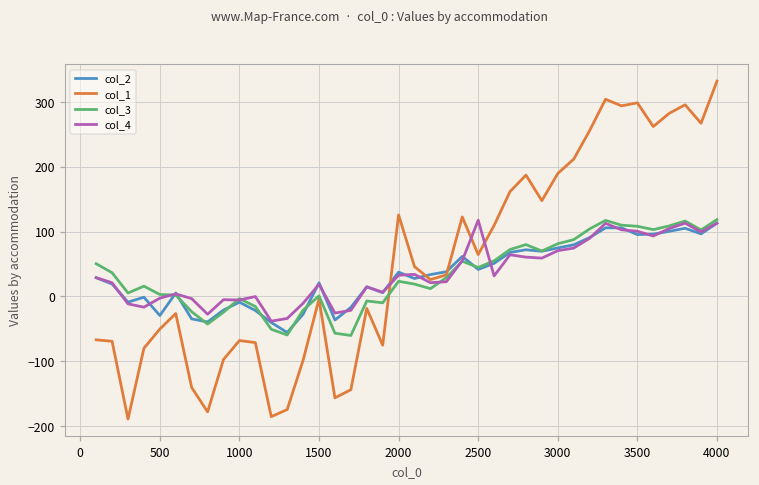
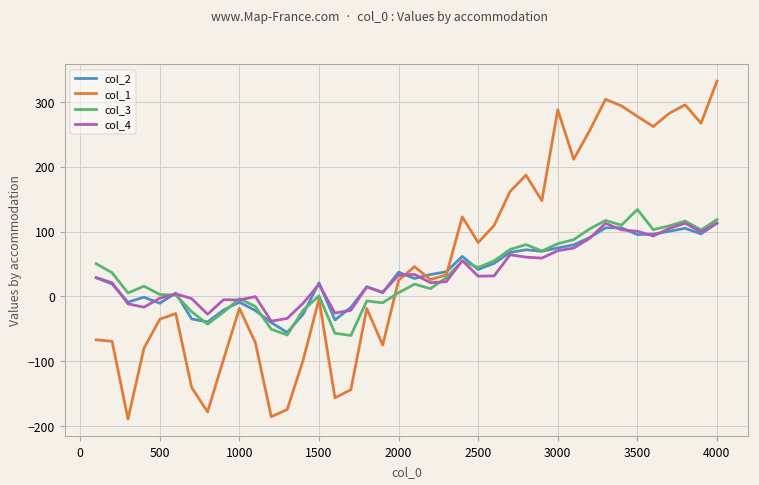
  {
    "col_2": {
-     "500": -30,
+     "500": -10,
      "2000": 40,
      "3500": 100
    },
    "col_1": {
-     "500": -50,
-     "1000": -70,
+     "500": -40,
+     "1000": -20,
      "1500": 0,
-     "2000": 130,
-     "2500": 60,
-     "3000": 190,
-     "3500": 300,
+     "2000": 20,
+     "2500": 80,
+     "3000": 290,
+     "3500": 280,
      "4000": 330
    },
    "col_3": {
      "500": 0,
      "1500": 0,
-     "2000": 20,
+     "2000": 10,
      "3000": 80,
-     "3500": 110,
+     "3500": 130,
      "4000": 120
    },
    "col_4": {
      "500": 0,
      "2000": 30,
-     "2500": 120,
+     "2500": 30,
      "3500": 100
    }
  }
